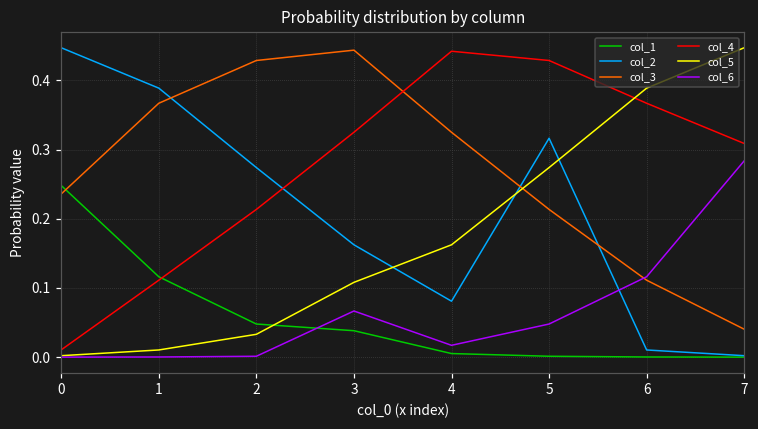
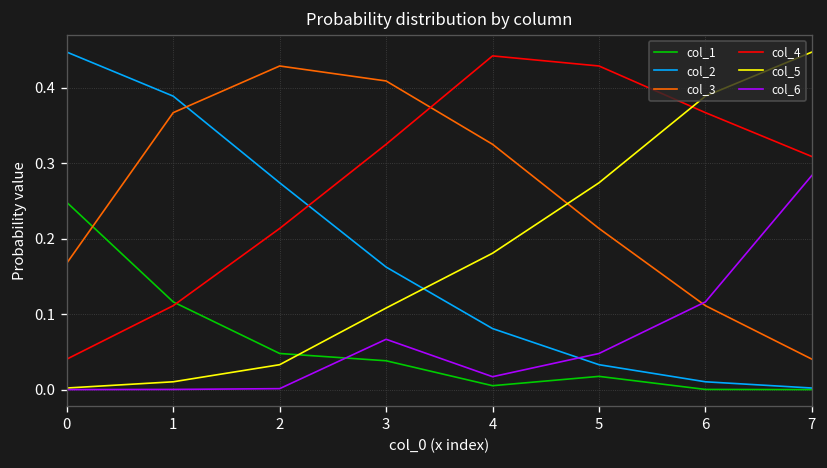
  {
    "col_1": {
      "0": 0.25,
      "1": 0.12,
      "2": 0.05,
      "3": 0.04,
      "4": 0.01,
-     "5": 0.00,
+     "5": 0.02,
      "6": 0.00
    },
    "col_2": {
      "0": 0.45,
      "1": 0.39,
      "2": 0.27,
      "3": 0.16,
      "4": 0.08,
-     "5": 0.32,
+     "5": 0.03,
      "6": 0.01
    },
    "col_3": {
-     "0": 0.24,
+     "0": 0.17,
      "1": 0.37,
      "2": 0.43,
-     "3": 0.44,
+     "3": 0.41,
      "4": 0.33,
      "5": 0.21,
      "6": 0.11,
      "7": 0.04
    },
    "col_4": {
-     "0": 0.01,
+     "0": 0.04,
      "1": 0.11,
      "2": 0.21,
      "3": 0.33,
      "4": 0.44,
      "5": 0.43,
      "6": 0.37,
      "7": 0.31
    },
    "col_5": {
      "1": 0.01,
      "2": 0.03,
      "3": 0.11,
-     "4": 0.16,
+     "4": 0.18,
      "5": 0.27,
      "7": 0.45
    },
    "col_6": {
      "1": 0.00,
      "2": 0.00,
      "3": 0.07,
      "4": 0.02,
      "5": 0.05,
      "6": 0.12,
      "7": 0.28
    }
  }
